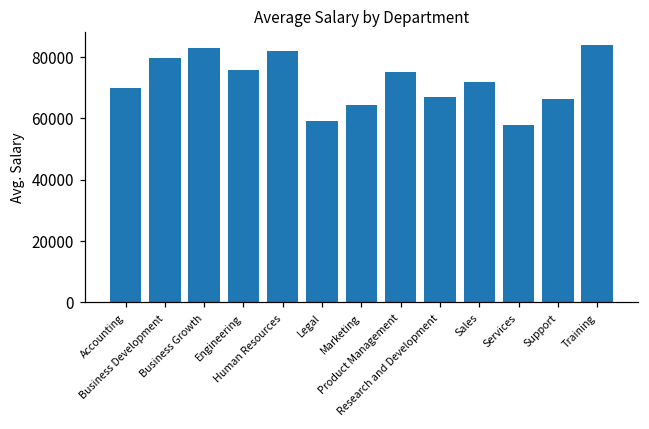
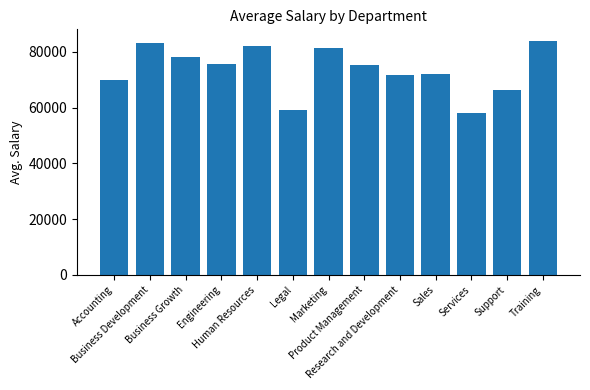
  {
    "Accounting": 70000,
-   "Business Development": 80000,
-   "Business Growth": 83000,
+   "Business Development": 83000,
+   "Business Growth": 78000,
    "Engineering": 76000,
    "Human Resources": 82000,
    "Legal": 59000,
-   "Marketing": 64000,
+   "Marketing": 81000,
    "Product Management": 75000,
-   "Research and Development": 67000,
+   "Research and Development": 72000,
    "Sales": 72000,
    "Services": 58000,
    "Support": 66000,
    "Training": 84000
  }
